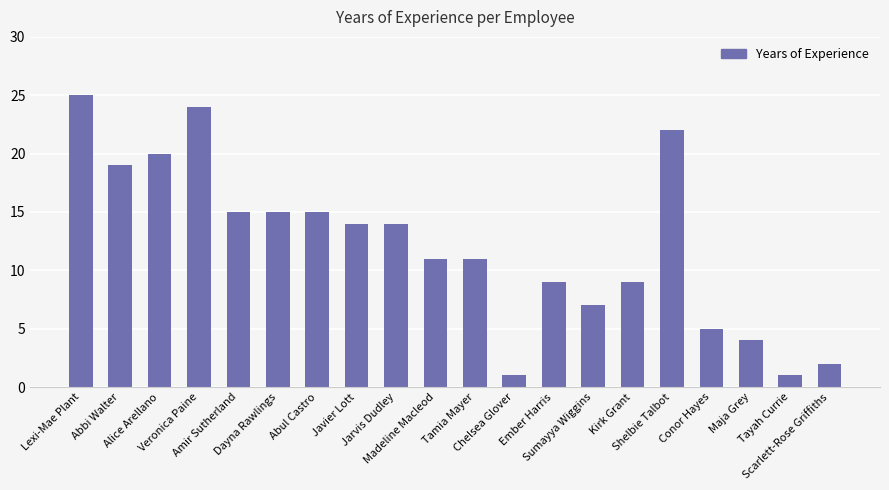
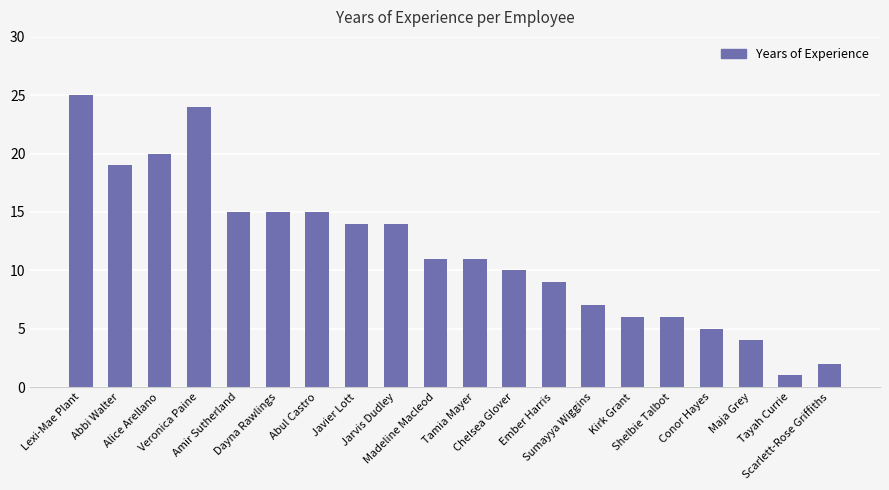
  {
    "Lexi-Mae Plant": 25,
    "Abbi Walter": 19,
    "Alice Arellano": 20,
    "Veronica Paine": 24,
    "Amir Sutherland": 15,
    "Dayna Rawlings": 15,
    "Abul Castro": 15,
    "Javier Lott": 14,
    "Jarvis Dudley": 14,
    "Madeline Macleod": 11,
    "Tamia Mayer": 11,
-   "Chelsea Glover": 1,
+   "Chelsea Glover": 10,
    "Ember Harris": 9,
    "Sumayya Wiggins": 7,
-   "Kirk Grant": 9,
-   "Shelbie Talbot": 22,
+   "Kirk Grant": 6,
+   "Shelbie Talbot": 6,
    "Conor Hayes": 5,
    "Maja Grey": 4,
    "Tayah Currie": 1,
    "Scarlett-Rose Griffiths": 2
  }
